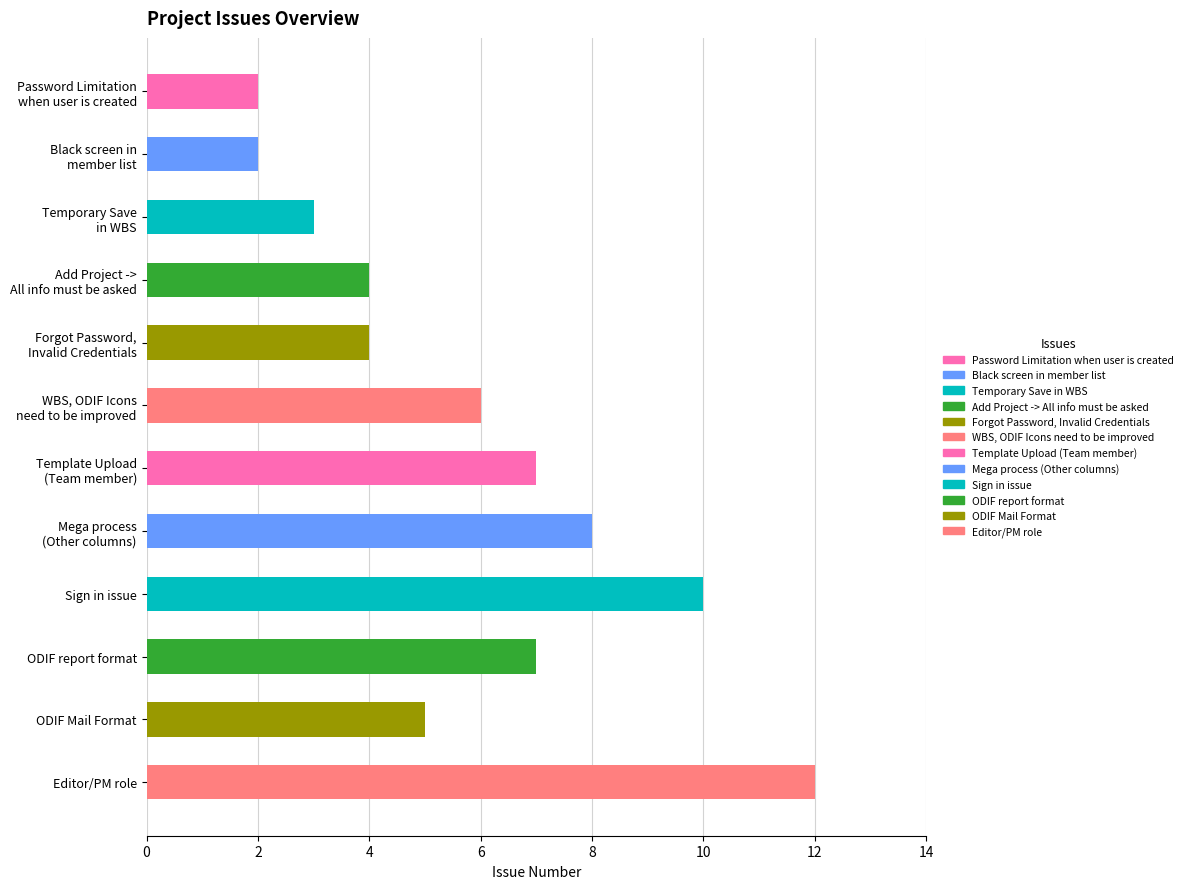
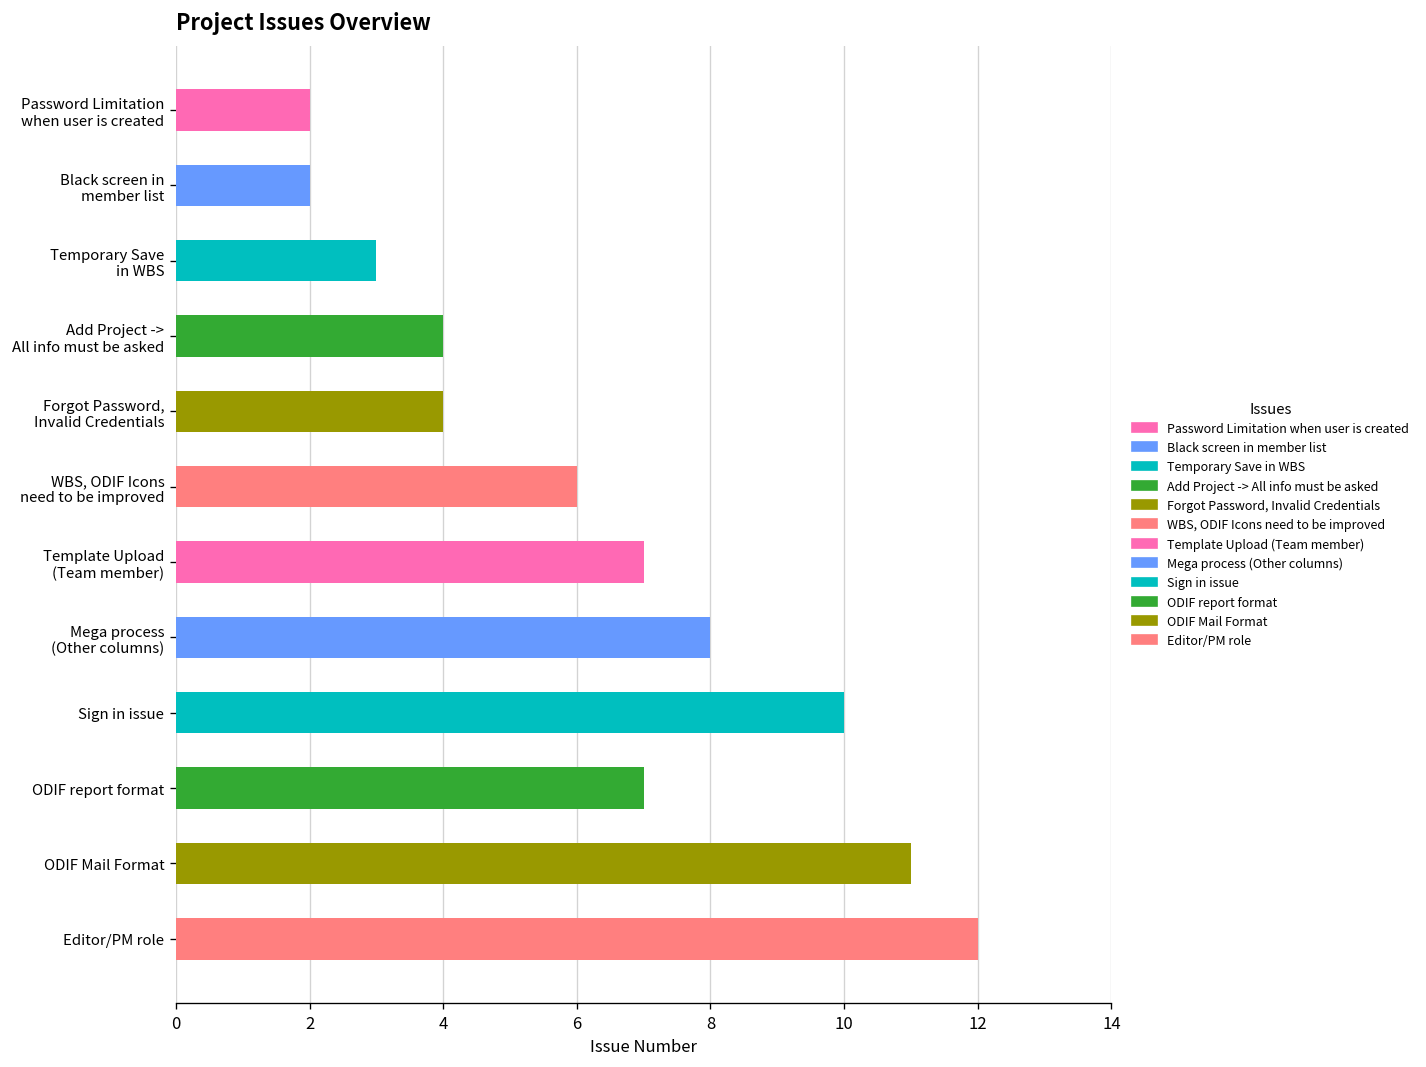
  {
    "Password Limitation when user is created": 2,
    "Black screen in member list": 2,
    "Temporary Save in WBS": 3,
    "Add Project -> All info must be asked": 4,
    "Forgot Password, Invalid Credentials": 4,
    "WBS, ODIF Icons need to be improved": 6,
    "Template Upload (Team member)": 7,
    "Mega process (Other columns)": 8,
    "Sign in issue": 10,
    "ODIF report format": 7,
-   "ODIF Mail Format": 5,
+   "ODIF Mail Format": 11,
    "Editor/PM role": 12
  }
